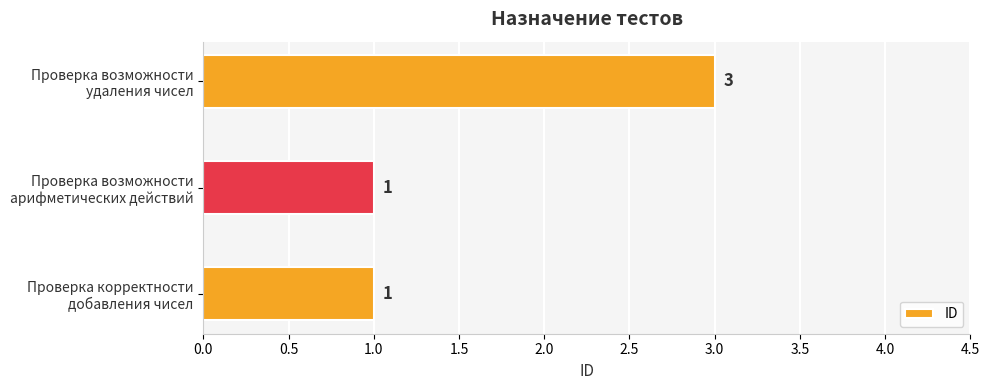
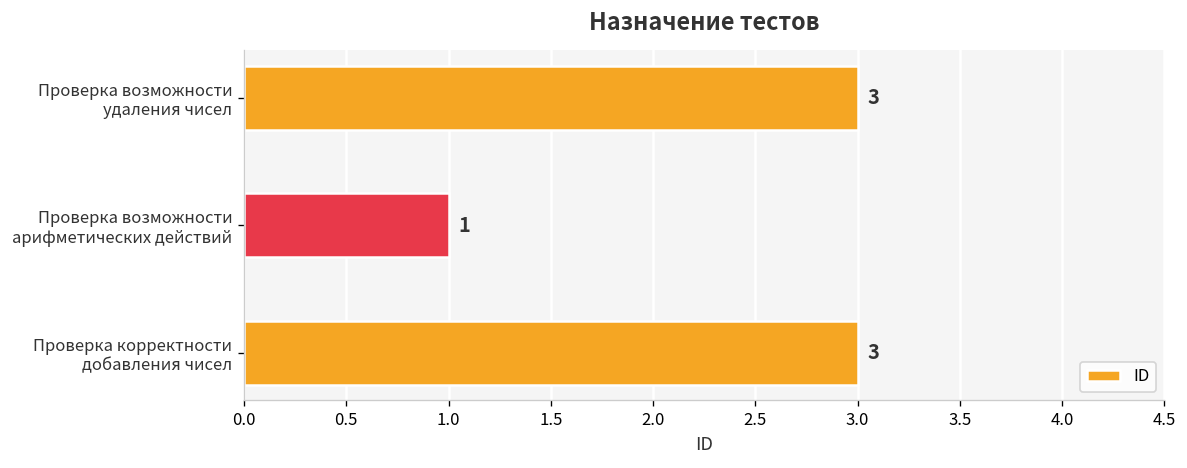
  {
    "Проверка возможности удаления чисел": 3,
    "Проверка возможности арифметических действий": 1,
-   "Проверка корректности добавления чисел": 1
+   "Проверка корректности добавления чисел": 3
  }
